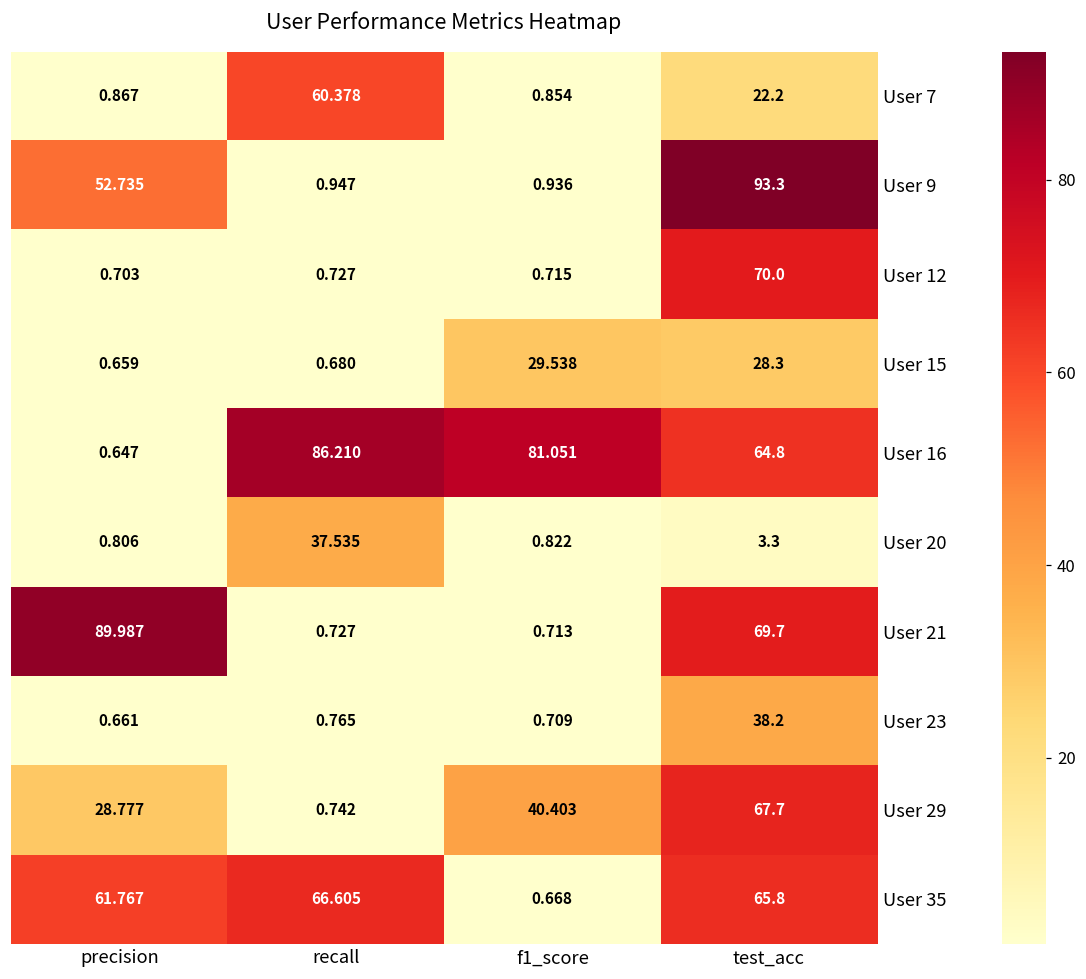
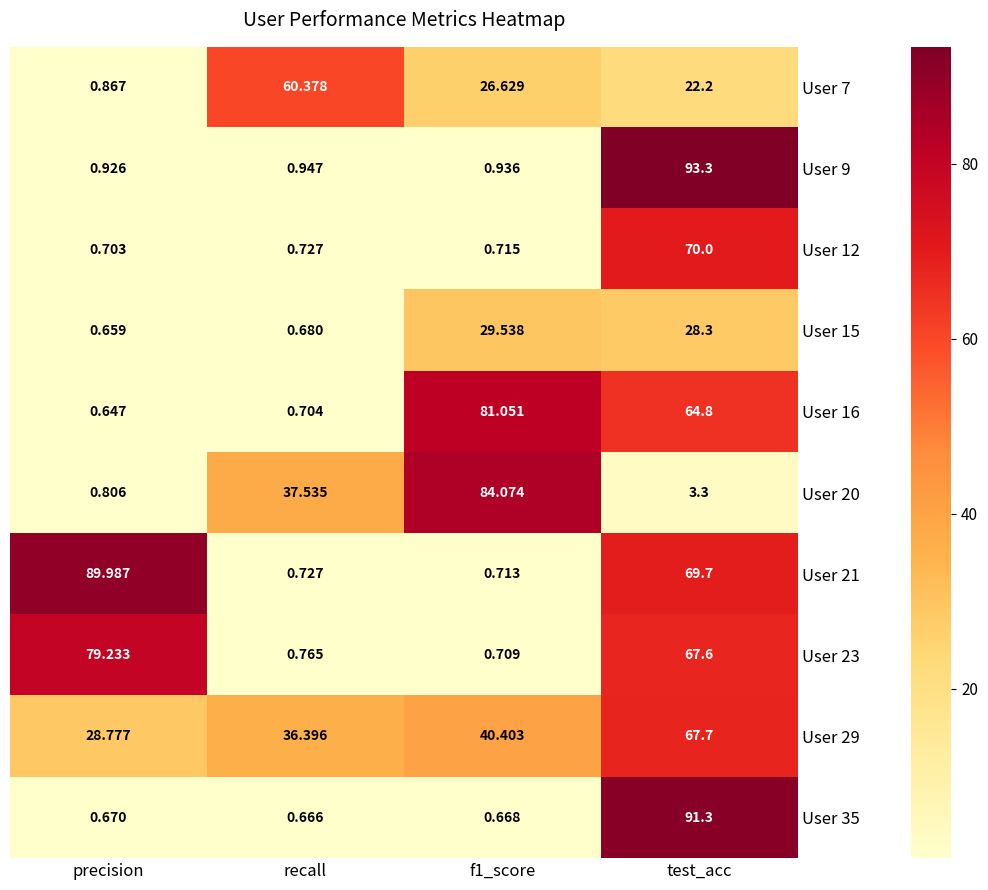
  {
    "User 7": {
      "precision": 0.867,
      "recall": 60.378,
-     "f1_score": 0.854,
+     "f1_score": 26.629,
      "test_acc": 22.2
    },
    "User 9": {
-     "precision": 52.735,
+     "precision": 0.926,
      "recall": 0.947,
      "f1_score": 0.936,
      "test_acc": 93.3
    },
    "User 12": {
      "precision": 0.703,
      "recall": 0.727,
      "f1_score": 0.715,
      "test_acc": 70.0
    },
    "User 15": {
      "precision": 0.659,
      "recall": 0.680,
      "f1_score": 29.538,
      "test_acc": 28.3
    },
    "User 16": {
      "precision": 0.647,
-     "recall": 86.210,
+     "recall": 0.704,
      "f1_score": 81.051,
      "test_acc": 64.8
    },
    "User 20": {
      "precision": 0.806,
      "recall": 37.535,
-     "f1_score": 0.822,
+     "f1_score": 84.074,
      "test_acc": 3.3
    },
    "User 21": {
      "precision": 89.987,
      "recall": 0.727,
      "f1_score": 0.713,
      "test_acc": 69.7
    },
    "User 23": {
-     "precision": 0.661,
+     "precision": 79.233,
      "recall": 0.765,
      "f1_score": 0.709,
-     "test_acc": 38.2
+     "test_acc": 67.6
    },
    "User 29": {
      "precision": 28.777,
-     "recall": 0.742,
+     "recall": 36.396,
      "f1_score": 40.403,
      "test_acc": 67.7
    },
    "User 35": {
-     "precision": 61.767,
-     "recall": 66.605,
+     "precision": 0.670,
+     "recall": 0.666,
      "f1_score": 0.668,
-     "test_acc": 65.8
+     "test_acc": 91.3
    }
  }
